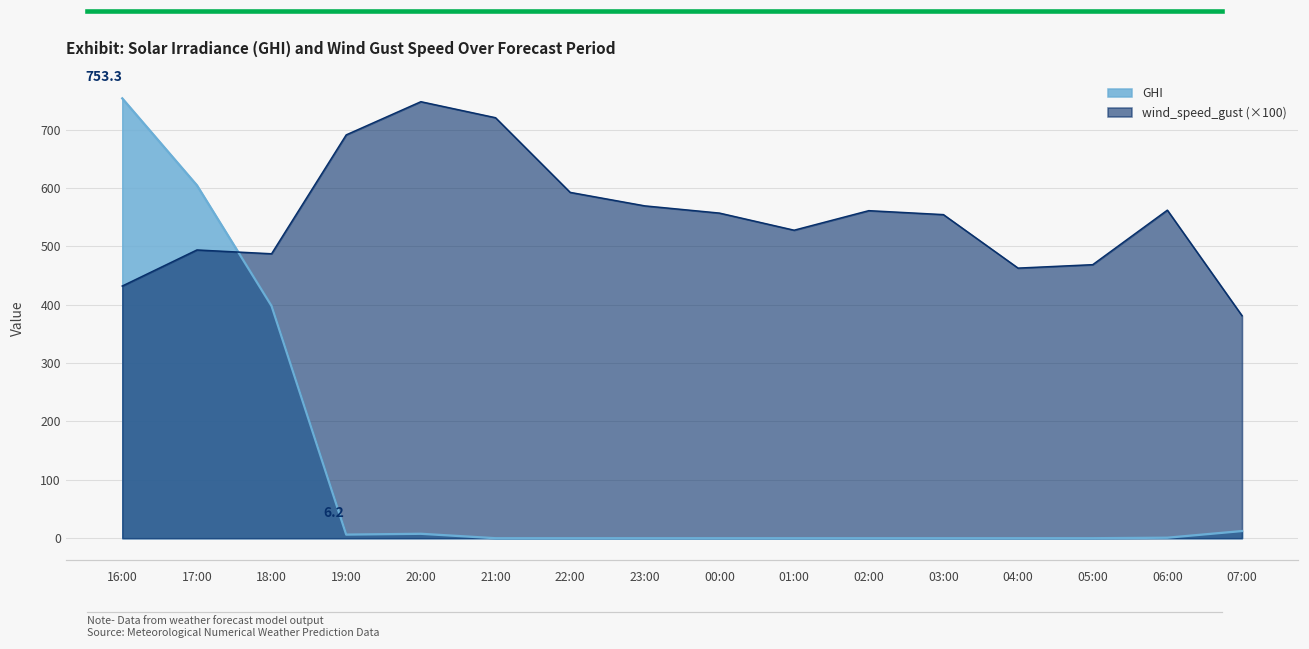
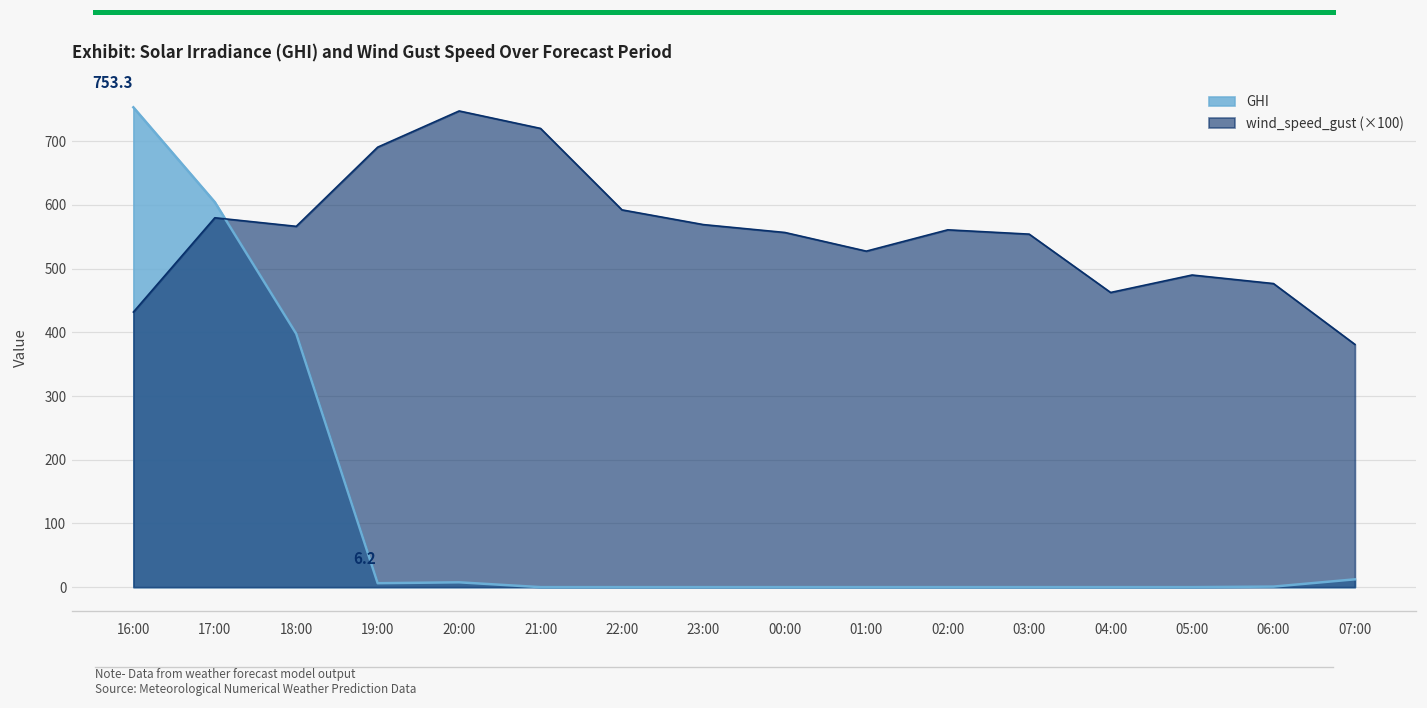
  {
    "GHI": {
      "16:00": 753.3,
      "19:00": 6.2
    },
    "wind_speed_gust (×100)": {
      "16:00": 430,
-     "17:00": 490,
-     "18:00": 490,
+     "17:00": 580,
+     "18:00": 570,
      "19:00": 690,
      "20:00": 750,
      "21:00": 720,
      "22:00": 590,
      "23:00": 570,
      "00:00": 560,
      "01:00": 530,
      "02:00": 560,
      "03:00": 550,
      "04:00": 460,
-     "05:00": 470,
-     "06:00": 560,
+     "05:00": 490,
+     "06:00": 480,
      "07:00": 380
    }
  }
